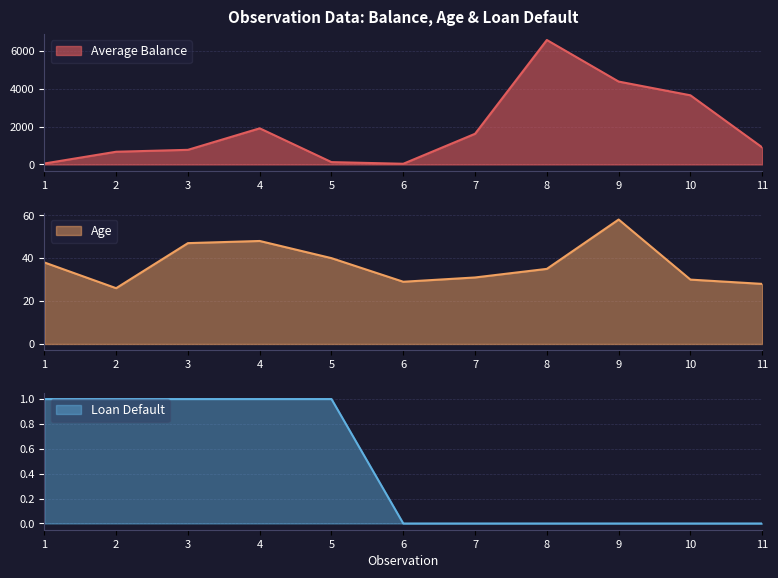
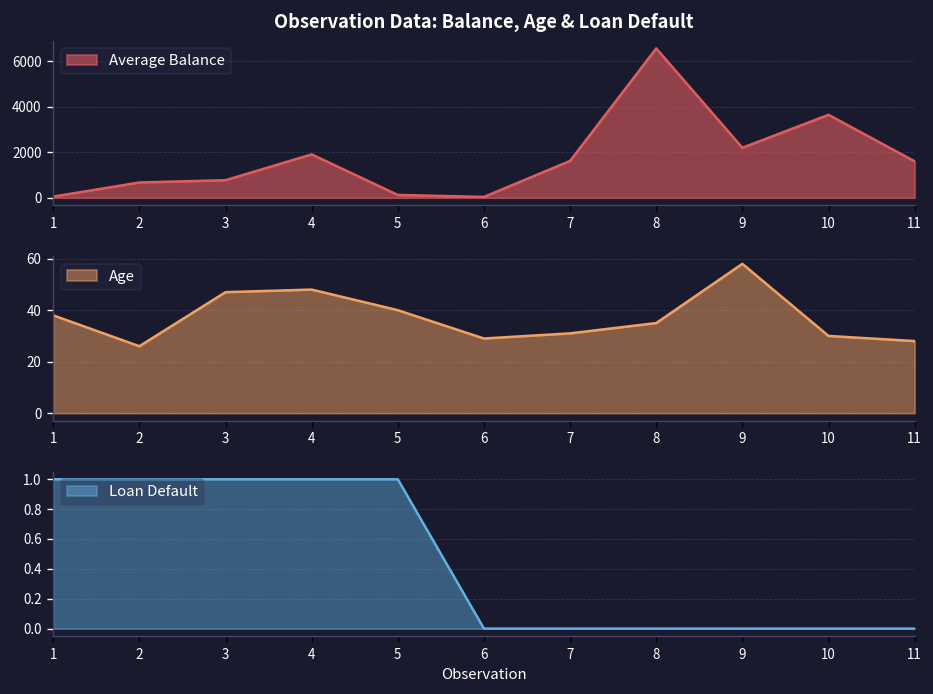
  {
    "Observation Data: Balance, Age & Loan Default": {
      "1": 0,
      "2": 700,
      "3": 800,
      "4": 1900,
      "5": 100,
      "6": 0,
      "7": 1600,
      "8": 6600,
-     "9": 4400,
+     "9": 2200,
      "10": 3700,
-     "11": 900
+     "11": 1600
    }
  }
